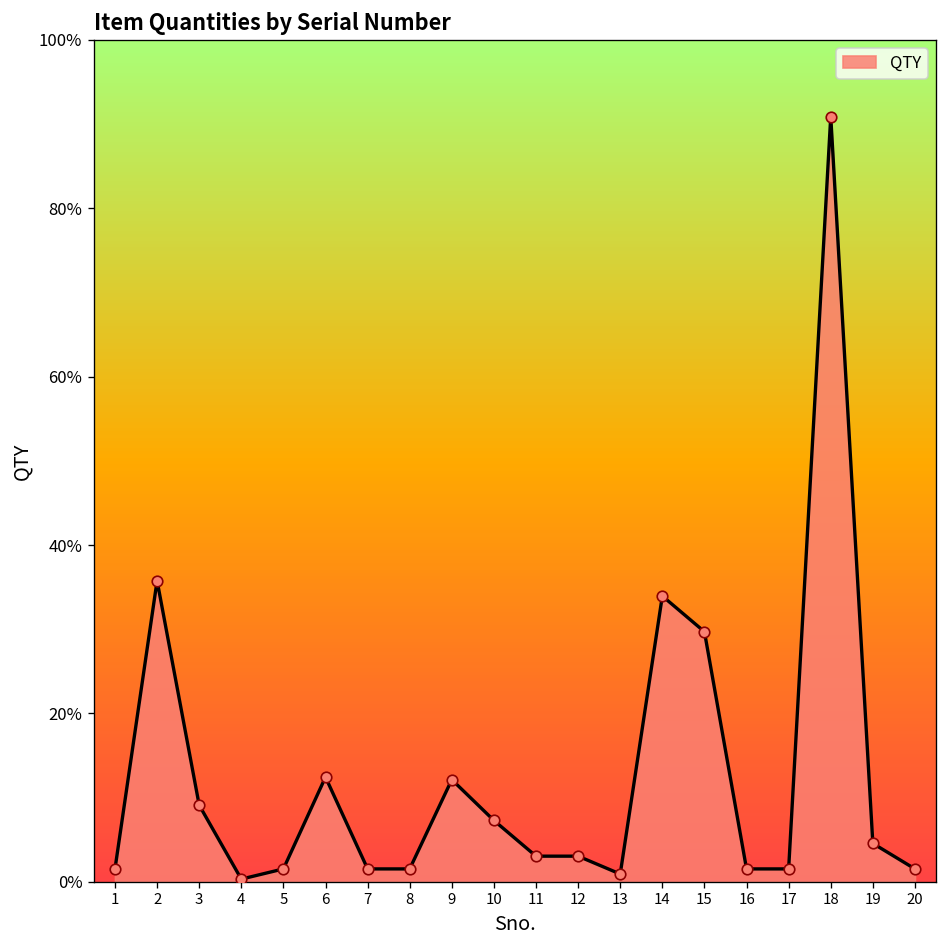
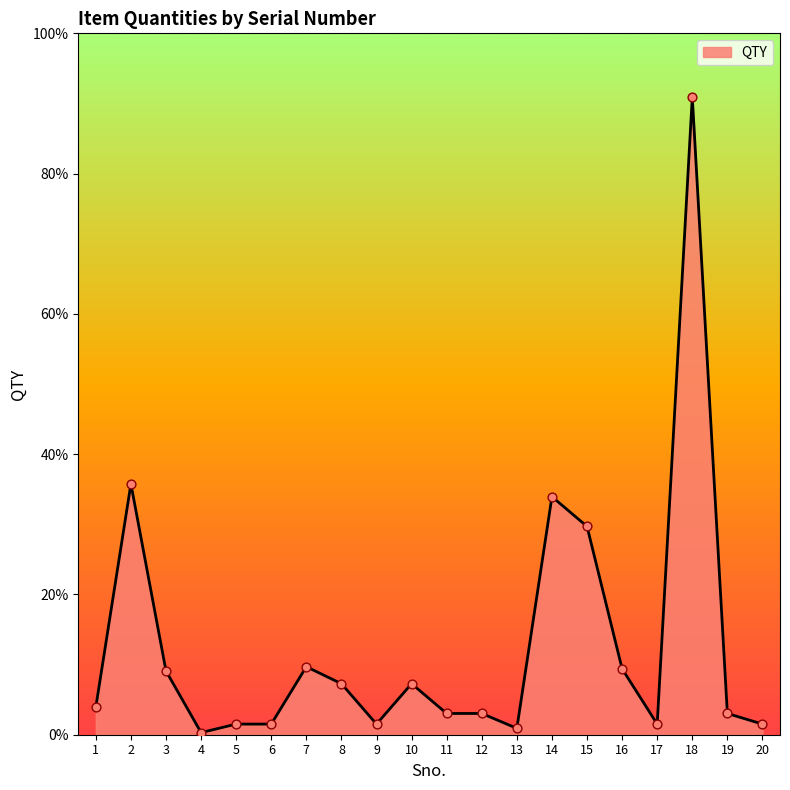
  {
-   "1": "2%",
+   "1": "4%",
    "2": "36%",
    "3": "9%",
    "4": "0%",
    "5": "2%",
-   "6": "12%",
-   "7": "2%",
-   "8": "2%",
-   "9": "12%",
+   "6": "2%",
+   "7": "10%",
+   "8": "7%",
+   "9": "2%",
    "10": "7%",
    "11": "3%",
    "12": "3%",
    "13": "1%",
    "14": "34%",
    "15": "30%",
-   "16": "2%",
+   "16": "9%",
    "17": "2%",
    "18": "91%",
-   "19": "5%",
+   "19": "3%",
    "20": "2%"
  }
